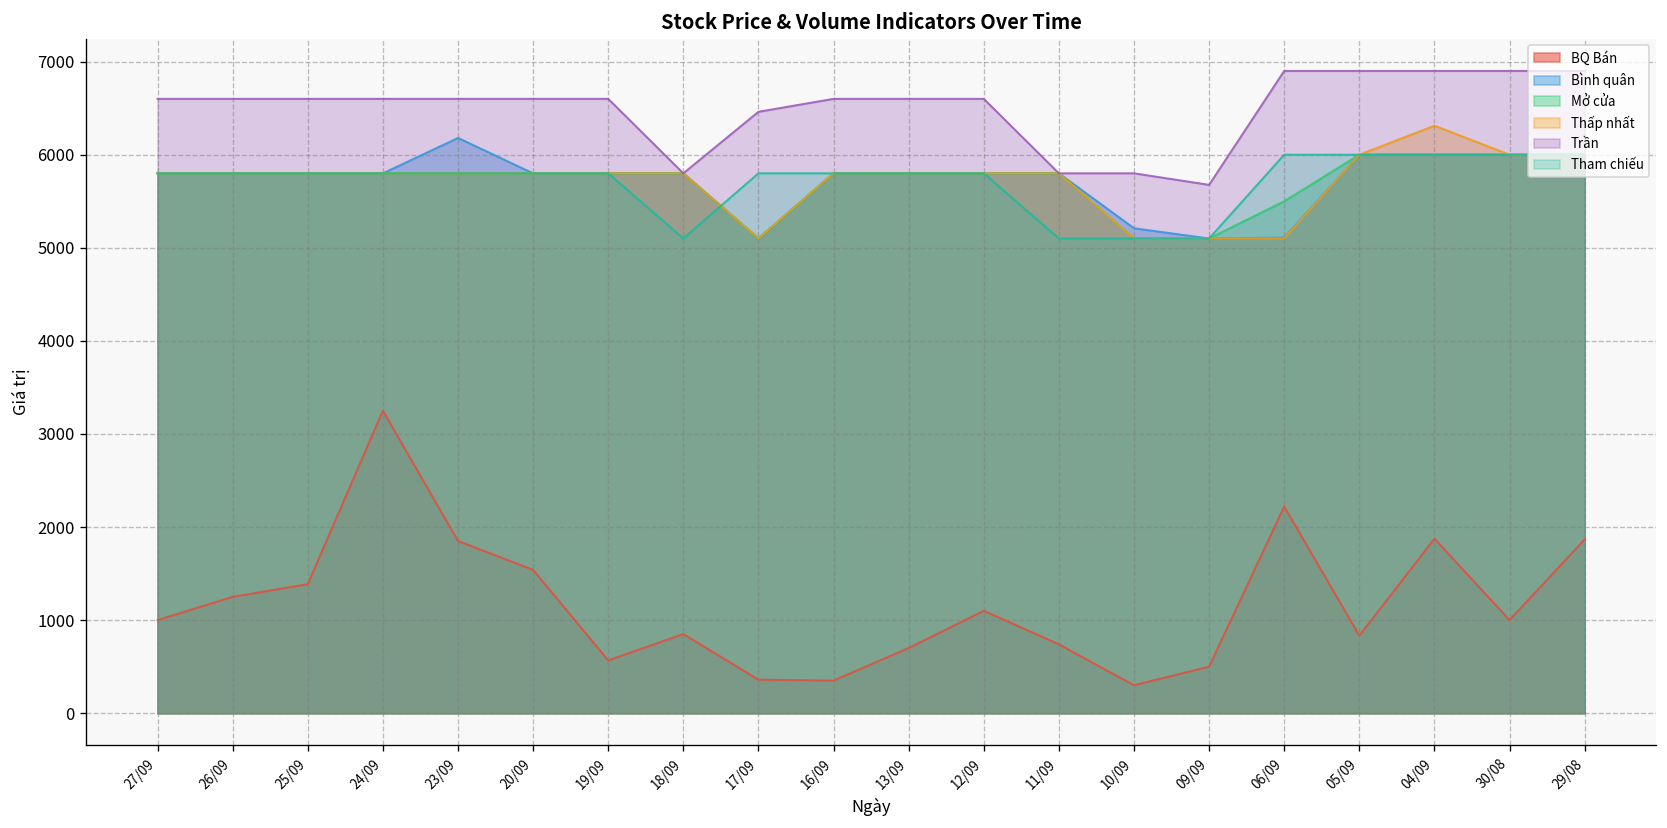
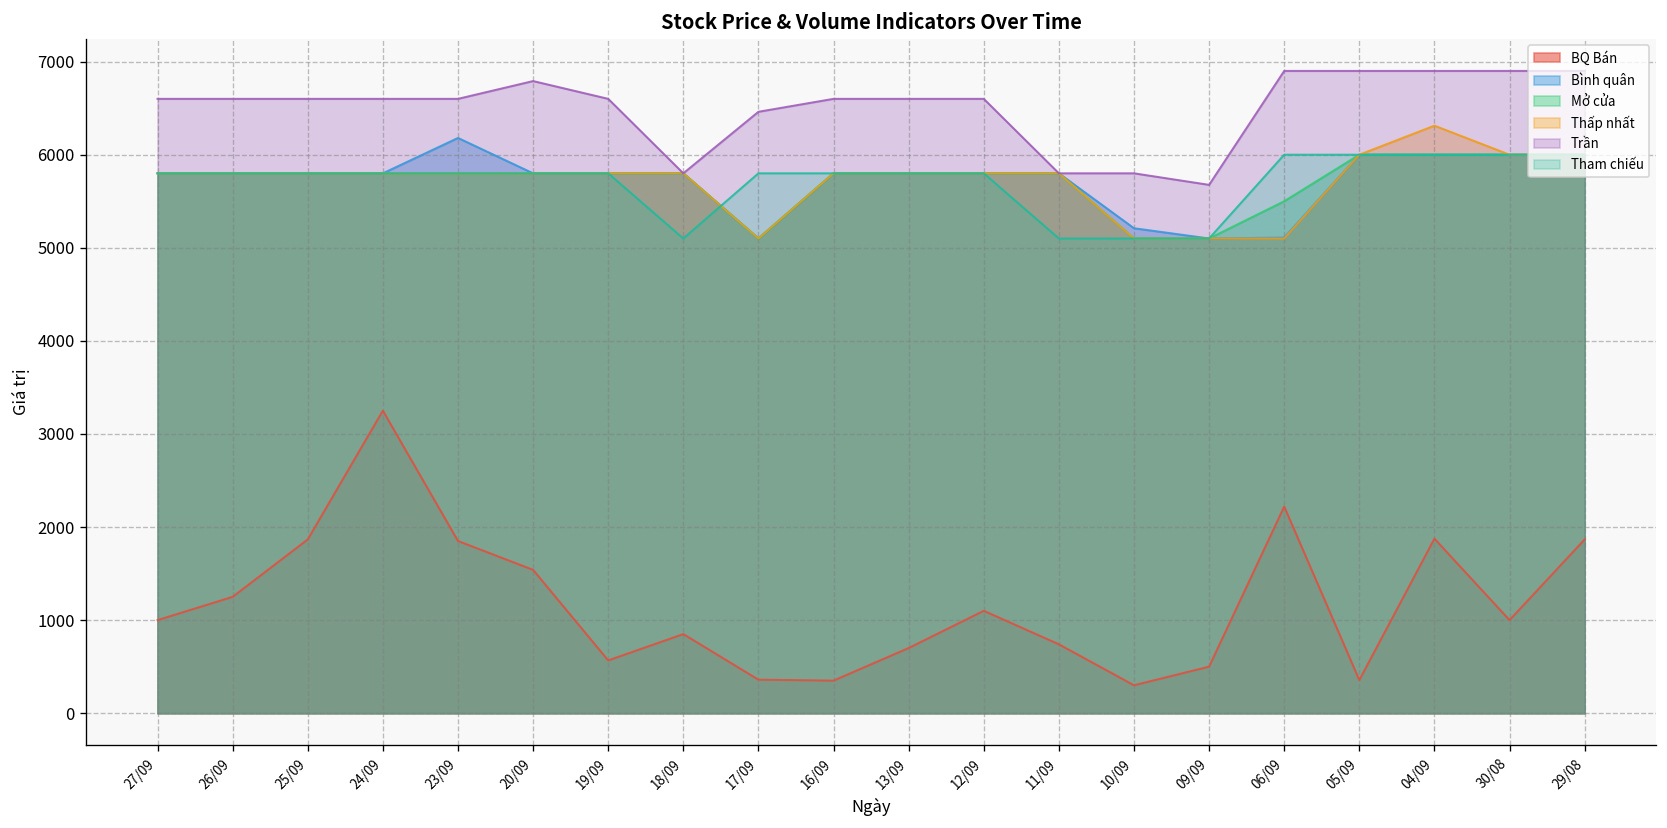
  {
    "BQ Bán": {
      "27/09": 1000,
      "26/09": 1300,
-     "25/09": 1400,
+     "25/09": 1900,
      "24/09": 3300,
      "23/09": 1900,
      "20/09": 1500,
      "19/09": 600,
      "18/09": 900,
      "17/09": 400,
      "16/09": 400,
      "13/09": 700,
      "12/09": 1100,
      "11/09": 700,
      "10/09": 300,
      "09/09": 500,
      "06/09": 2200,
-     "05/09": 800,
+     "05/09": 400,
      "04/09": 1900,
      "30/08": 1000,
      "29/08": 1900
    },
    "Bình quân": {
      "23/09": 6200,
      "10/09": 5200
    },
    "Thấp nhất": {
      "04/09": 6300
    },
    "Trần": {
      "27/09": 6600,
      "26/09": 6600,
      "25/09": 6600,
      "24/09": 6600,
      "23/09": 6600,
-     "20/09": 6600,
+     "20/09": 6800,
      "19/09": 6600,
      "17/09": 6500,
      "16/09": 6600,
      "13/09": 6600,
      "12/09": 6600,
      "10/09": 5800,
      "09/09": 5700,
      "06/09": 6900,
      "05/09": 6900,
      "04/09": 6900,
      "30/08": 6900
    }
  }
